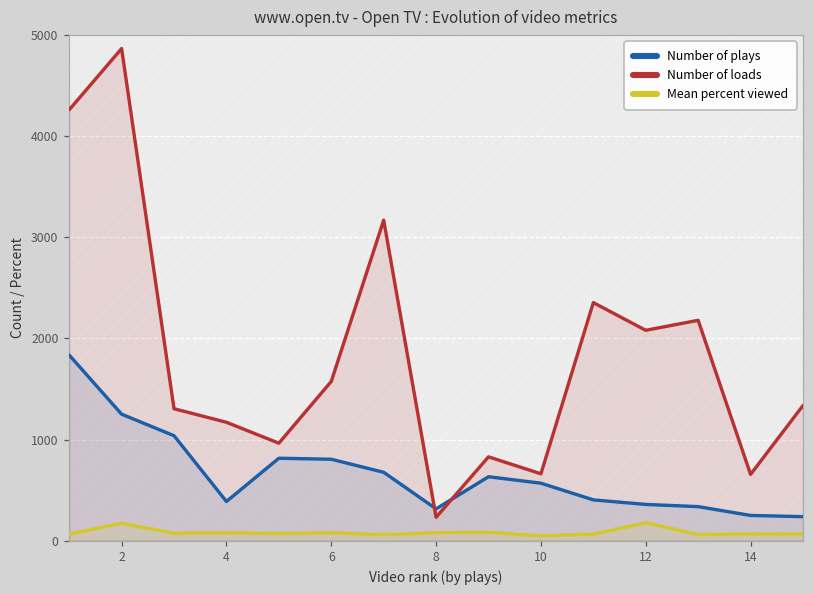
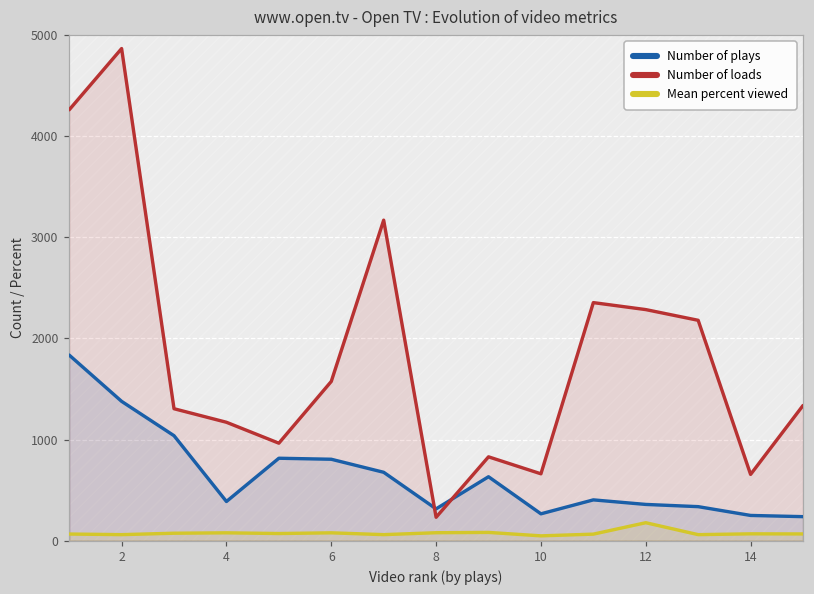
  {
    "Number of plays": {
-     "2": 1300,
+     "2": 1400,
      "4": 400,
      "6": 800,
      "8": 300,
-     "10": 600,
+     "10": 300,
      "12": 400,
      "14": 200
    },
    "Number of loads": {
      "2": 4900,
      "4": 1200,
      "6": 1600,
      "8": 200,
      "10": 700,
-     "12": 2100,
+     "12": 2300,
      "14": 700
    },
    "Mean percent viewed": {
-     "2": 200,
+     "2": 100,
      "4": 100,
      "6": 100,
      "8": 100,
      "10": 0,
      "12": 200,
      "14": 100
    }
  }
